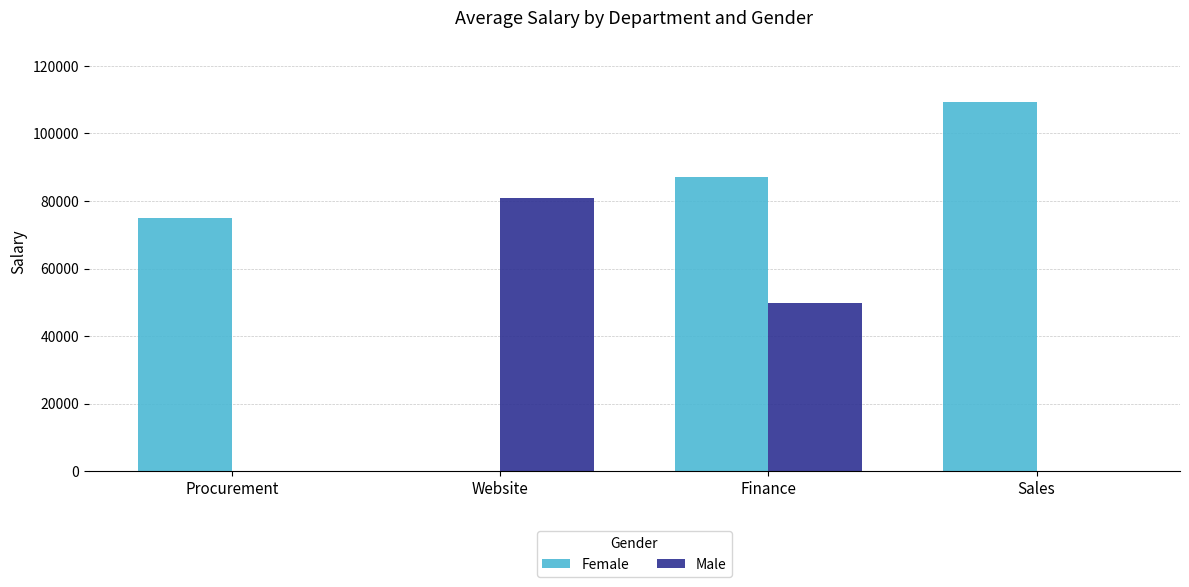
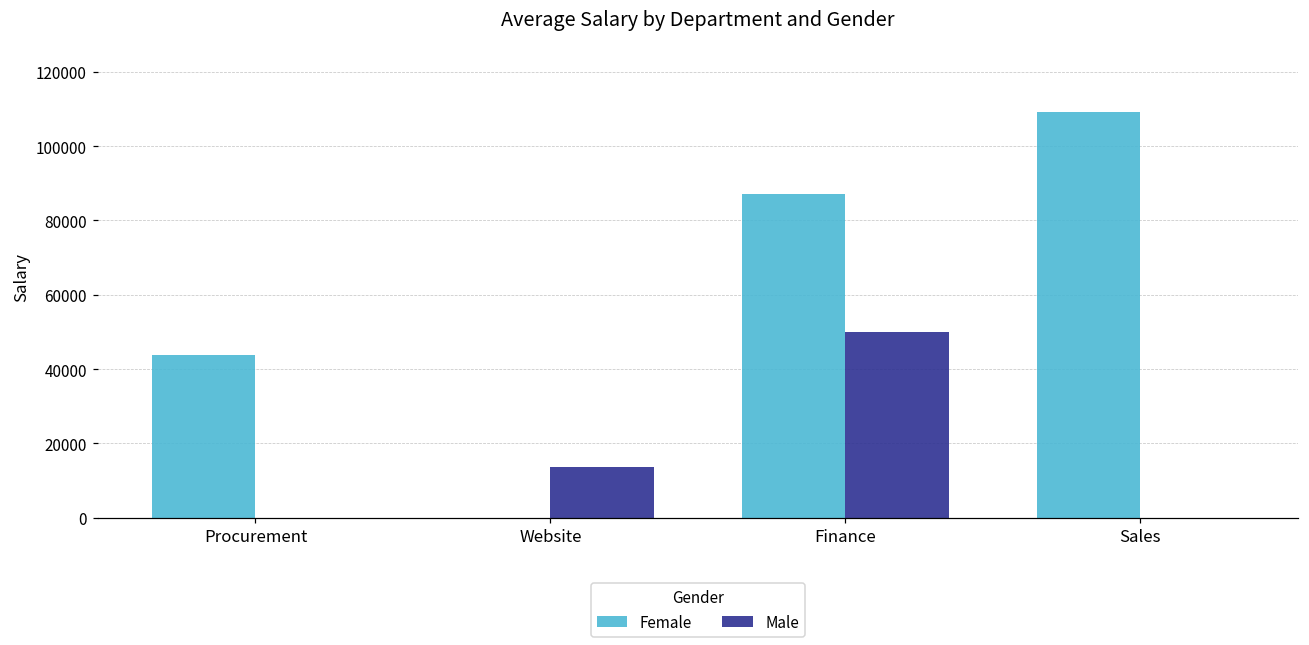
  {
    "Female": {
-     "Procurement": 75000,
+     "Procurement": 44000,
      "Website": 0,
      "Finance": 87000,
      "Sales": 109000
    },
    "Male": {
      "Procurement": 0,
-     "Website": 81000,
+     "Website": 14000,
      "Finance": 50000,
      "Sales": 0
    }
  }
